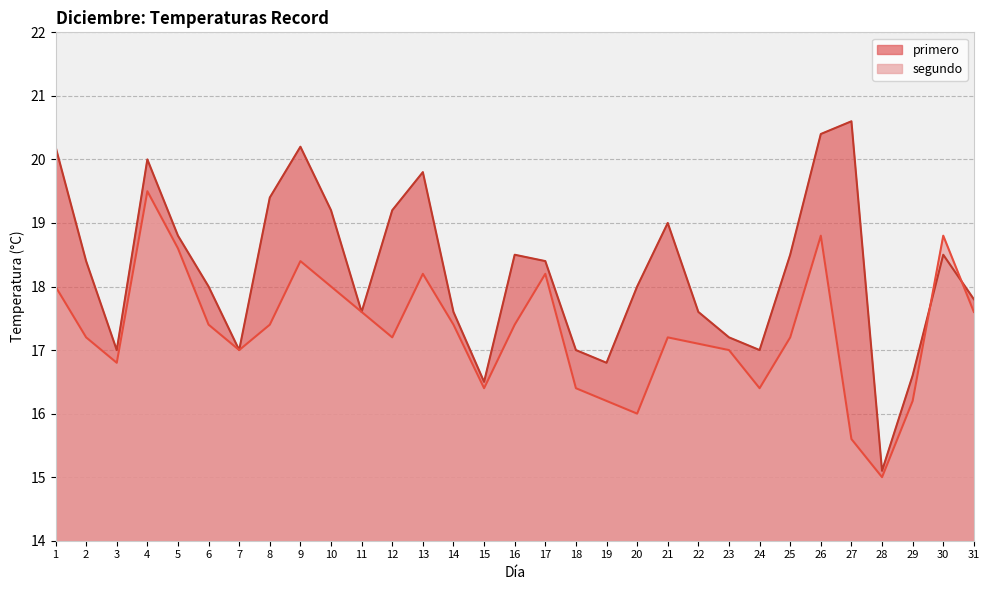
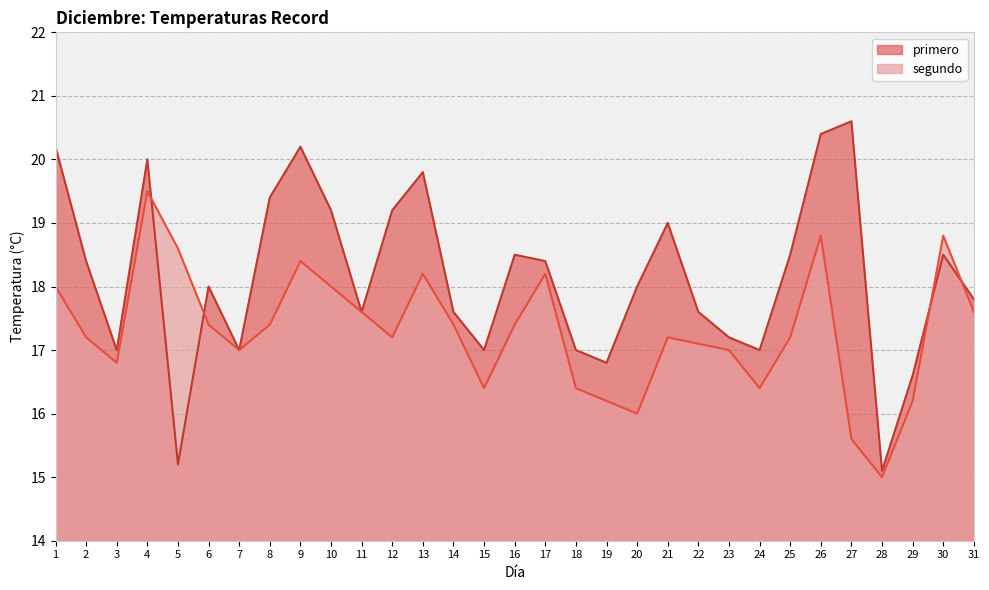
  {
    "primero": {
      "1": 20.2,
      "2": 18.4,
      "3": 17.0,
      "4": 20.0,
-     "5": 18.8,
+     "5": 15.2,
      "6": 18.0,
      "8": 19.4,
      "9": 20.2,
      "10": 19.2,
      "12": 19.2,
      "13": 19.8,
      "14": 17.6,
-     "15": 16.5,
+     "15": 17.0,
      "16": 18.5,
      "17": 18.4,
      "18": 17.0,
      "19": 16.8,
      "20": 18.0,
      "21": 19.0,
      "22": 17.6,
      "23": 17.2,
      "24": 17.0,
      "25": 18.5,
      "26": 20.4,
      "27": 20.6,
      "28": 15.1,
      "29": 16.6,
      "30": 18.5,
      "31": 17.8
    },
    "segundo": {
      "1": 18.0,
      "2": 17.2,
      "3": 16.8,
      "4": 19.5,
      "5": 18.6,
      "6": 17.4,
      "8": 17.4,
      "9": 18.4,
      "10": 18.0,
      "12": 17.2,
      "13": 18.2,
      "14": 17.4,
      "15": 16.4,
      "16": 17.4,
      "17": 18.2,
      "18": 16.4,
      "19": 16.2,
      "20": 16.0,
      "21": 17.2,
      "22": 17.1,
      "23": 17.0,
      "24": 16.4,
      "25": 17.2,
      "26": 18.8,
      "27": 15.6,
      "28": 15.0,
      "29": 16.2,
      "30": 18.8,
      "31": 17.6
    }
  }
